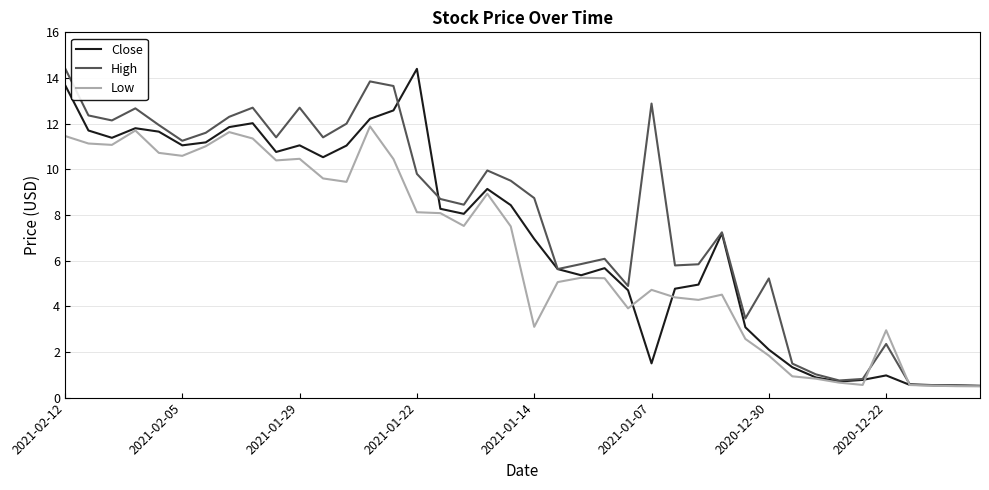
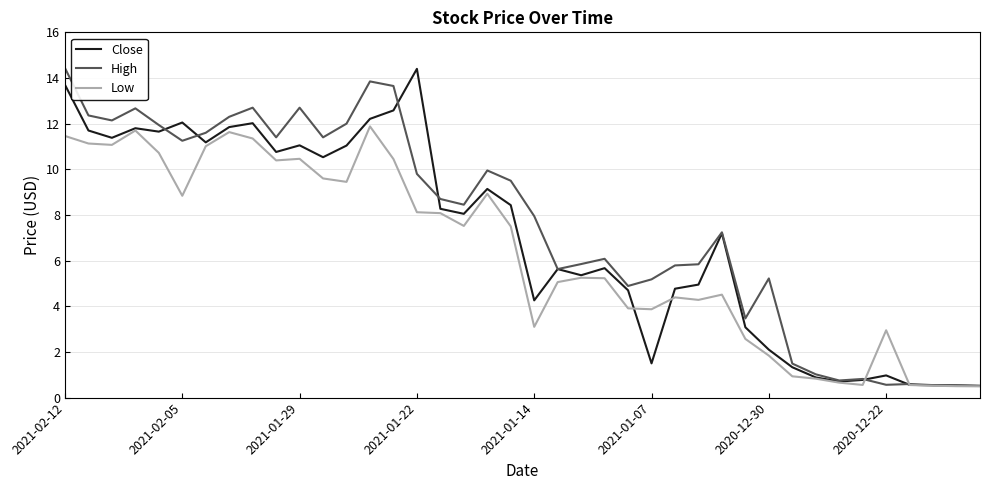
  {
    "Close": {
      "2021-02-12": 13.7,
-     "2021-02-05": 11.1,
+     "2021-02-05": 12.1,
      "2021-01-29": 11.1,
      "2021-01-22": 14.4,
-     "2021-01-14": 7.0,
+     "2021-01-14": 4.3,
      "2021-01-07": 1.5,
      "2020-12-30": 2.1,
      "2020-12-22": 1.0
    },
    "High": {
      "2021-02-12": 14.4,
      "2021-02-05": 11.3,
      "2021-01-29": 12.7,
      "2021-01-22": 9.8,
-     "2021-01-14": 8.7,
-     "2021-01-07": 12.9,
+     "2021-01-14": 8.0,
+     "2021-01-07": 5.2,
      "2020-12-30": 5.2,
-     "2020-12-22": 2.4
+     "2020-12-22": 0.6
    },
    "Low": {
      "2021-02-12": 11.5,
-     "2021-02-05": 10.6,
+     "2021-02-05": 8.8,
      "2021-01-29": 10.5,
      "2021-01-22": 8.1,
      "2021-01-14": 3.1,
-     "2021-01-07": 4.7,
+     "2021-01-07": 3.9,
      "2020-12-30": 1.8,
      "2020-12-22": 3.0
    }
  }
